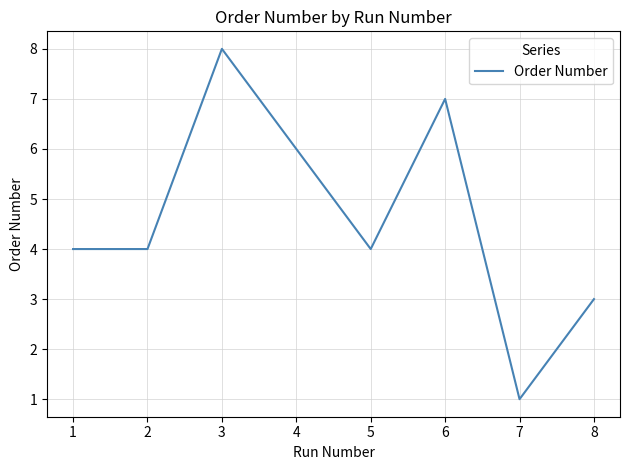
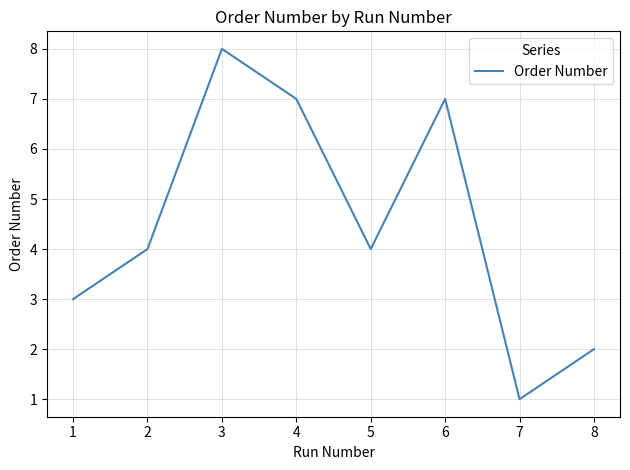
  {
-   "1": 4,
+   "1": 3,
    "2": 4,
    "3": 8,
-   "4": 6,
+   "4": 7,
    "5": 4,
    "6": 7,
    "7": 1,
-   "8": 3
+   "8": 2
  }
